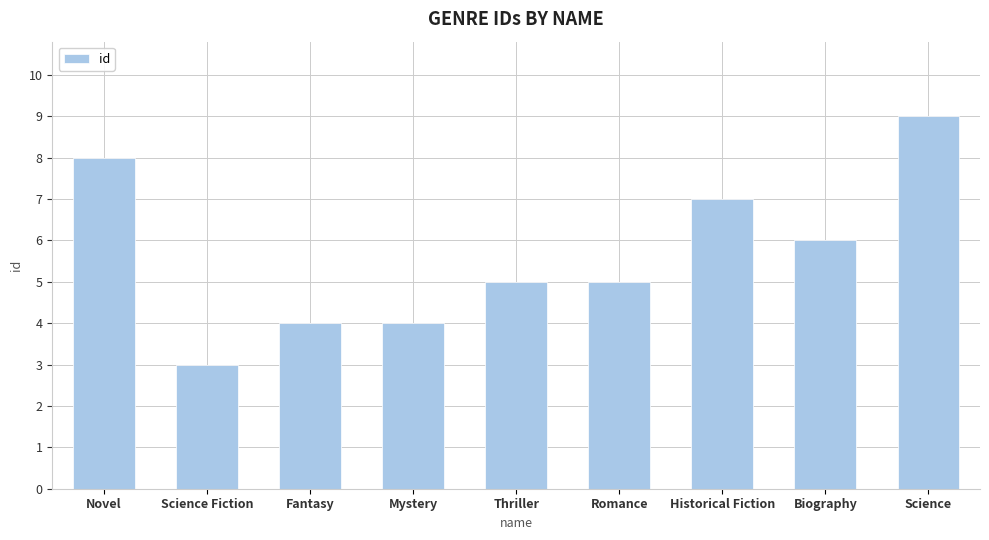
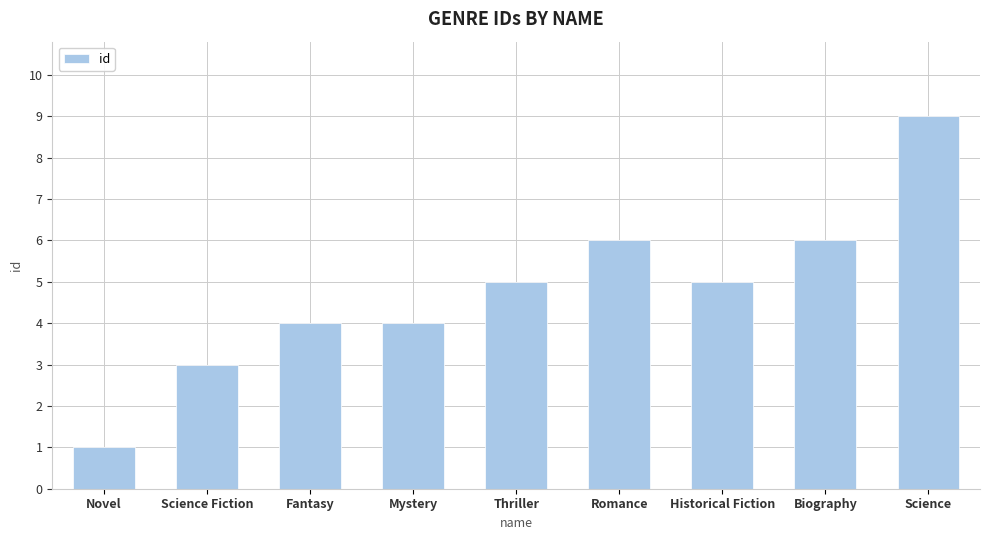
  {
-   "Novel": 8,
+   "Novel": 1,
    "Science Fiction": 3,
    "Fantasy": 4,
    "Mystery": 4,
    "Thriller": 5,
-   "Romance": 5,
-   "Historical Fiction": 7,
+   "Romance": 6,
+   "Historical Fiction": 5,
    "Biography": 6,
    "Science": 9
  }
